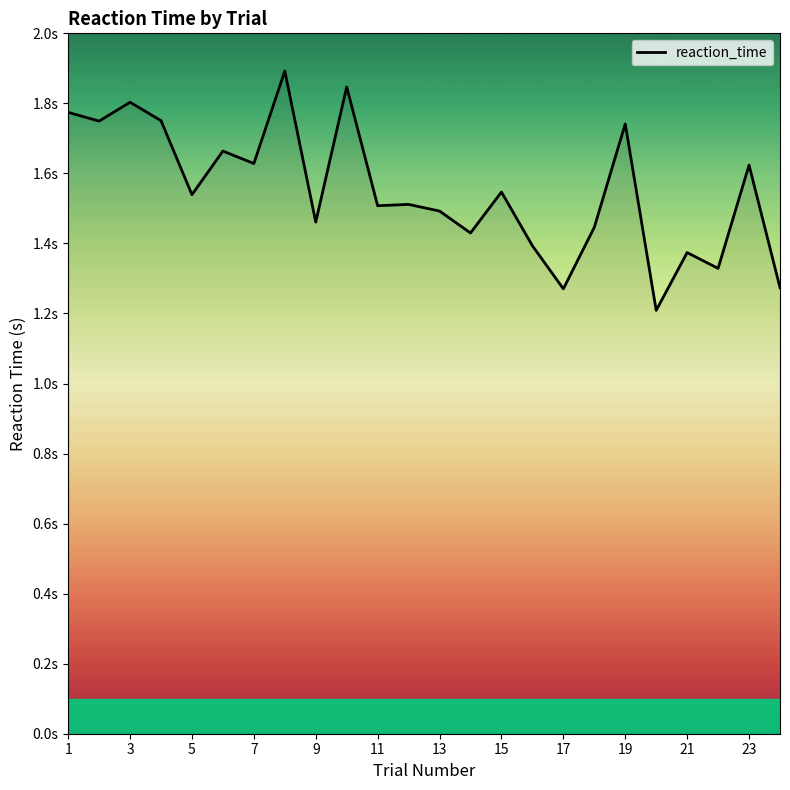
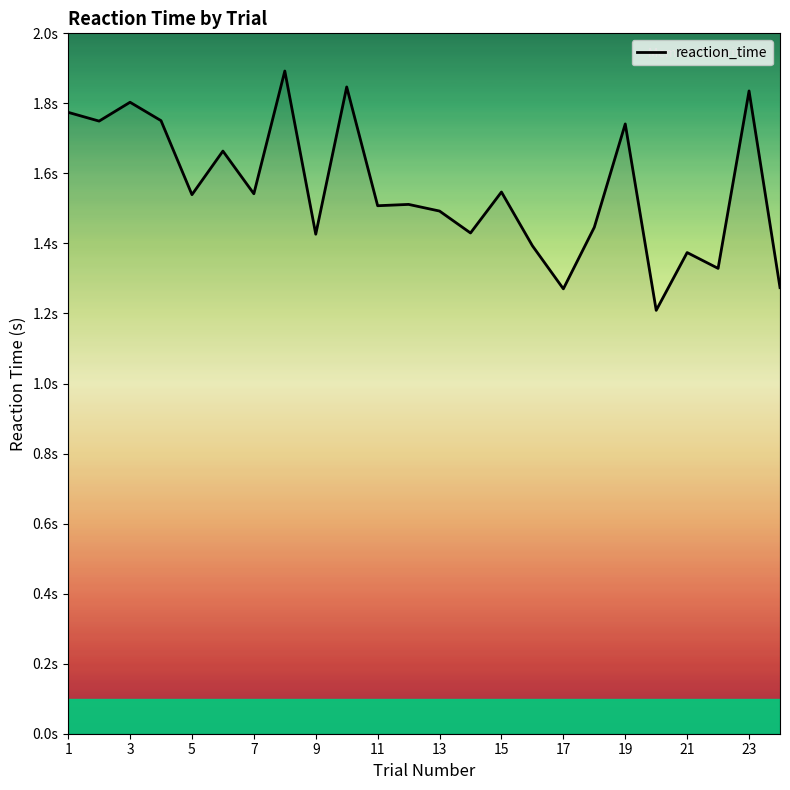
  {
    "1": "1.77s",
    "3": "1.80s",
    "5": "1.54s",
-   "7": "1.63s",
-   "9": "1.46s",
+   "7": "1.54s",
+   "9": "1.43s",
    "11": "1.51s",
    "13": "1.49s",
    "15": "1.55s",
    "17": "1.27s",
    "19": "1.74s",
    "21": "1.37s",
-   "23": "1.62s"
+   "23": "1.84s"
  }
